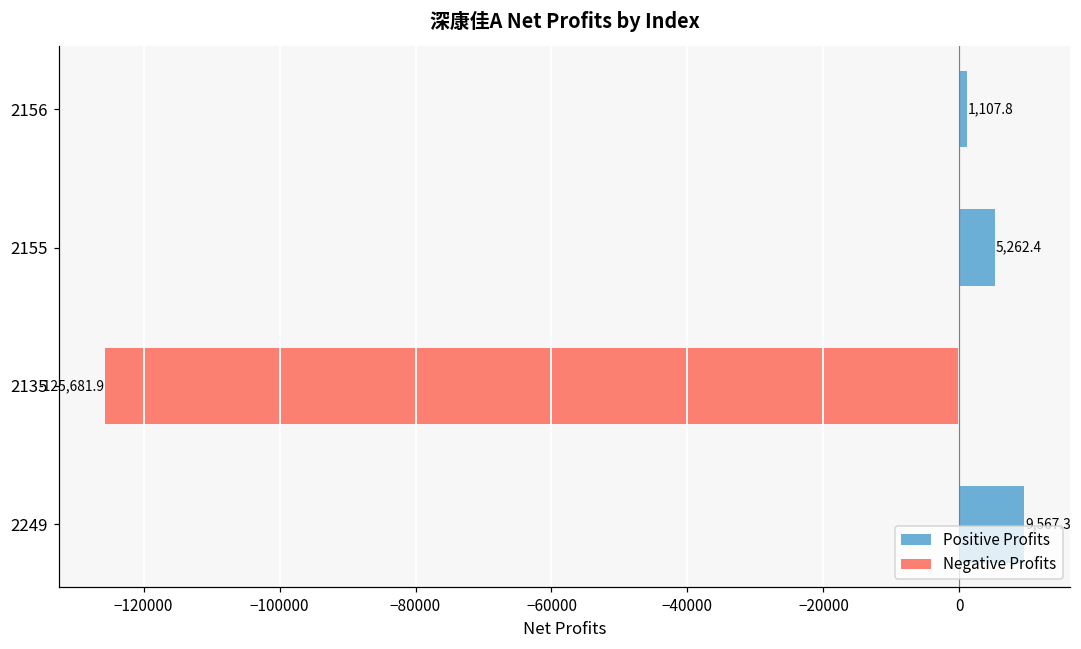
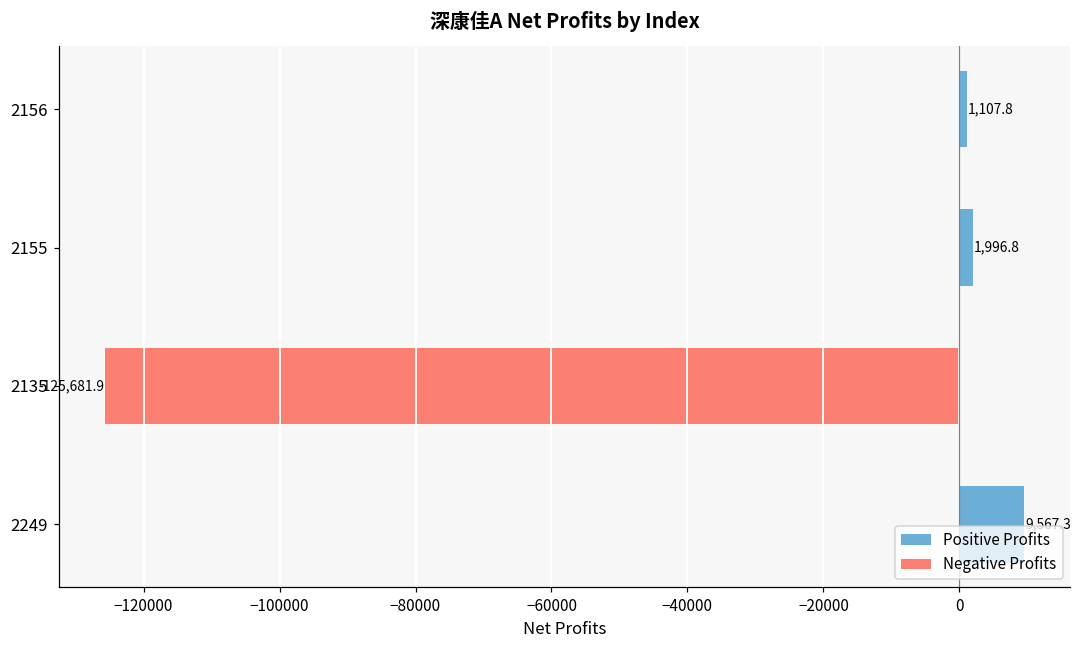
  {
    "2156": "1,107.8",
-   "2155": "5,262.4",
+   "2155": "1,996.8",
    "2135": "-125,681.9"
  }
